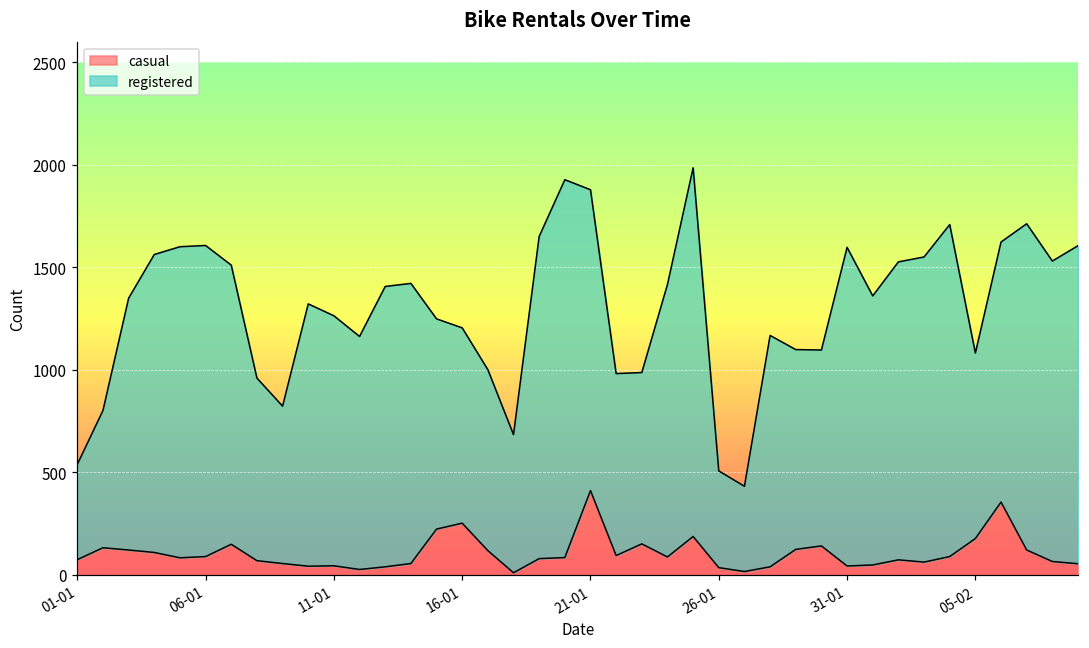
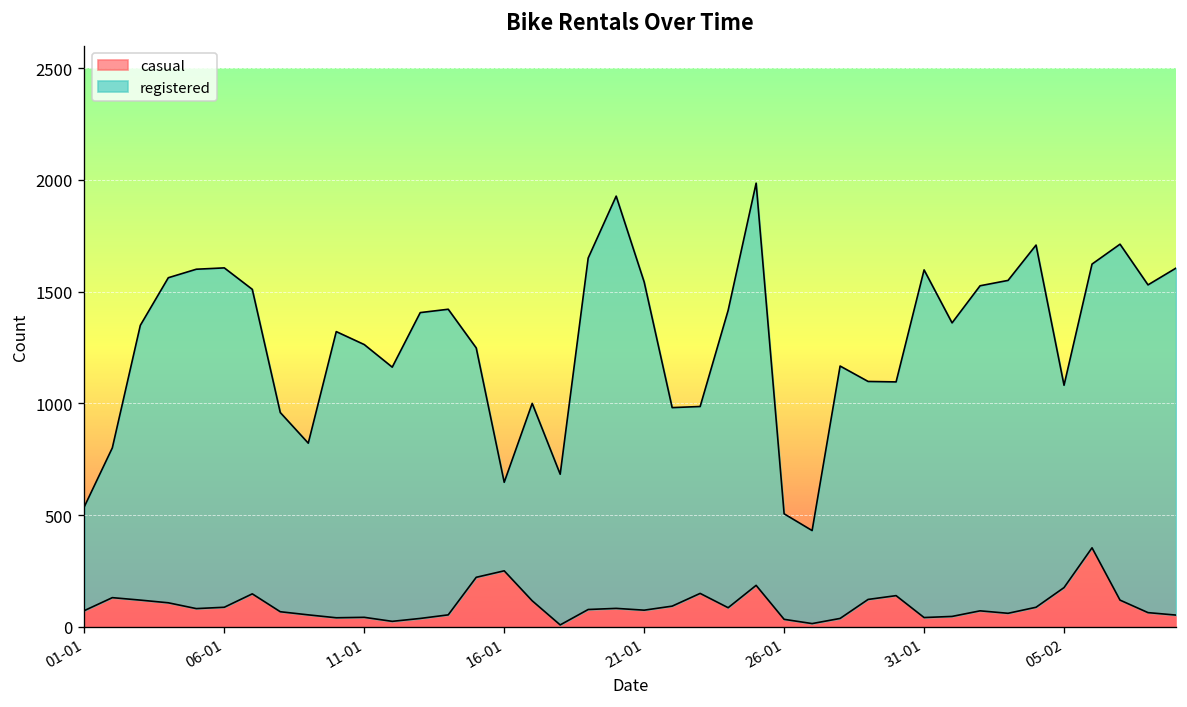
  {
    "casual": {
      "01-01": 70,
      "06-01": 90,
      "11-01": 40,
      "16-01": 250,
-     "21-01": 410,
+     "21-01": 80,
      "26-01": 30,
      "31-01": 40,
      "05-02": 180
    },
    "registered": {
      "01-01": 470,
      "06-01": 1520,
      "11-01": 1220,
-     "16-01": 950,
+     "16-01": 400,
      "21-01": 1470,
      "26-01": 470,
      "31-01": 1560,
      "05-02": 910
    }
  }
